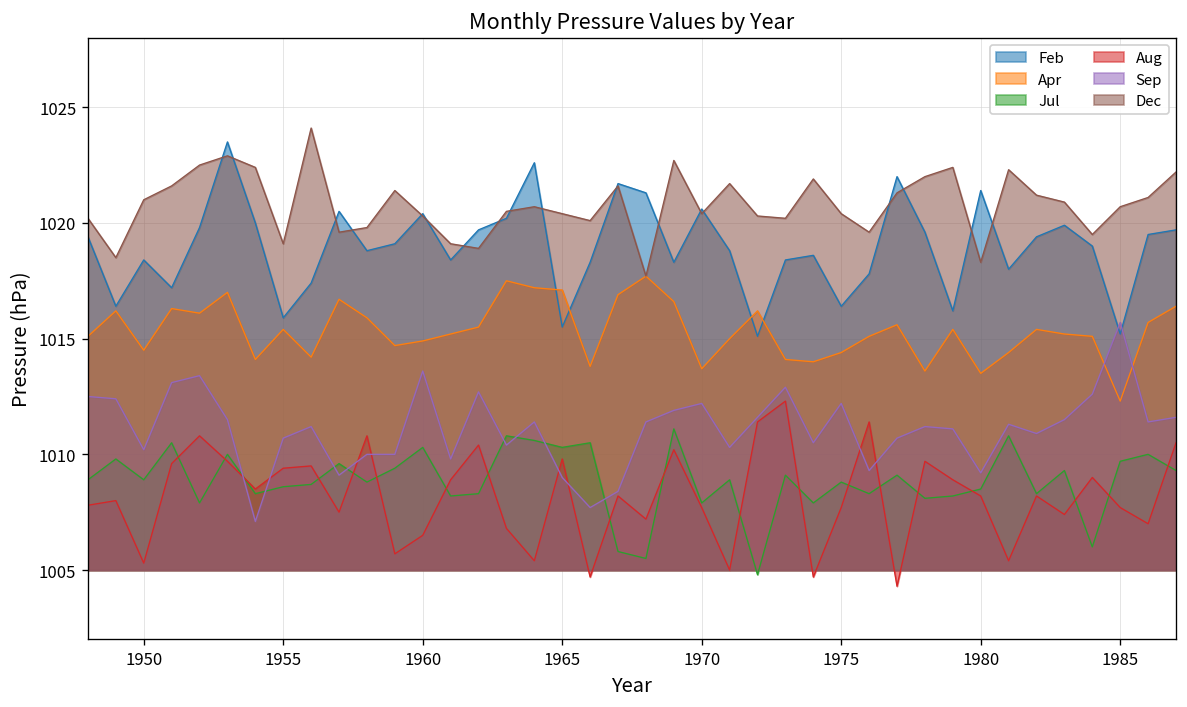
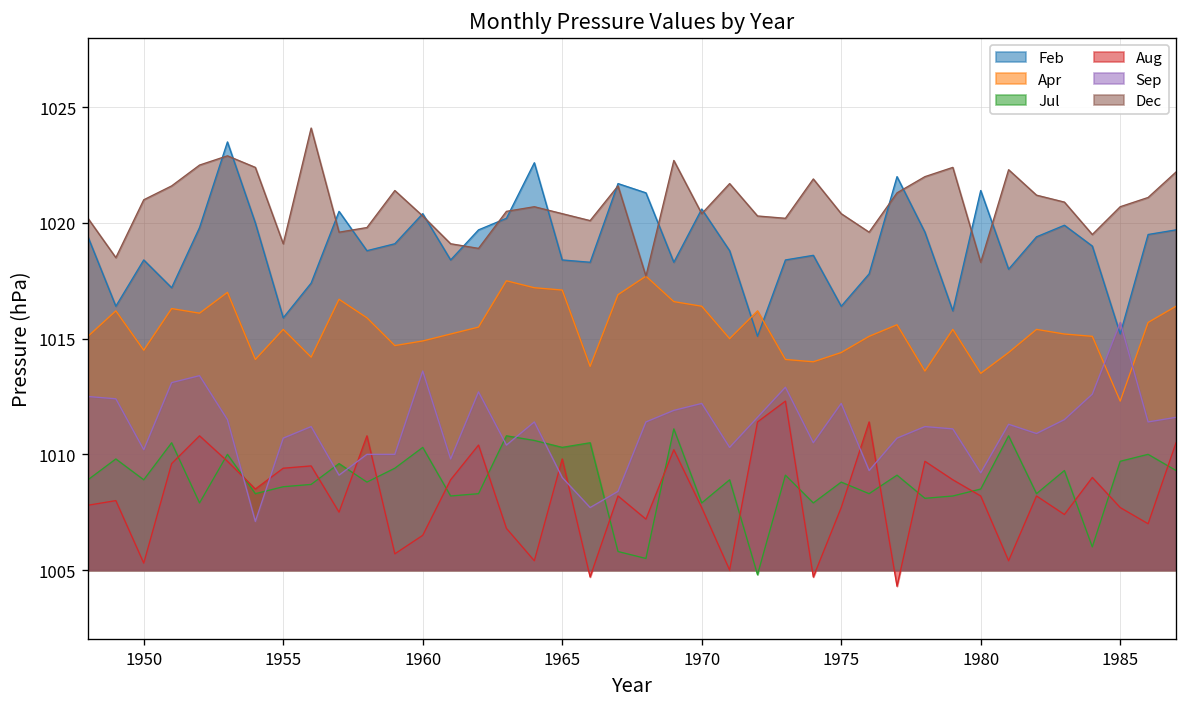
  {
    "Feb": {
      "1950": 1018.4,
      "1955": 1015.9,
-     "1965": 1015.5,
+     "1965": 1018.4,
      "1970": 1020.6,
      "1975": 1016.4,
      "1980": 1021.4,
      "1985": 1015.2
    },
    "Apr": {
      "1950": 1014.5,
      "1955": 1015.4,
      "1960": 1014.9,
      "1965": 1017.1,
-     "1970": 1013.7,
+     "1970": 1016.4,
      "1975": 1014.4,
      "1980": 1013.5,
      "1985": 1012.3
    },
    "Sep": {
      "1950": 1010.2,
      "1955": 1010.7,
      "1960": 1013.6,
      "1965": 1009.0,
      "1970": 1012.2,
      "1975": 1012.2,
      "1980": 1009.2,
      "1985": 1015.7
    },
    "Dec": {
      "1950": 1021.0,
      "1955": 1019.1,
      "1965": 1020.4,
      "1970": 1020.4,
      "1975": 1020.4,
      "1980": 1018.3,
      "1985": 1020.7
    }
  }
